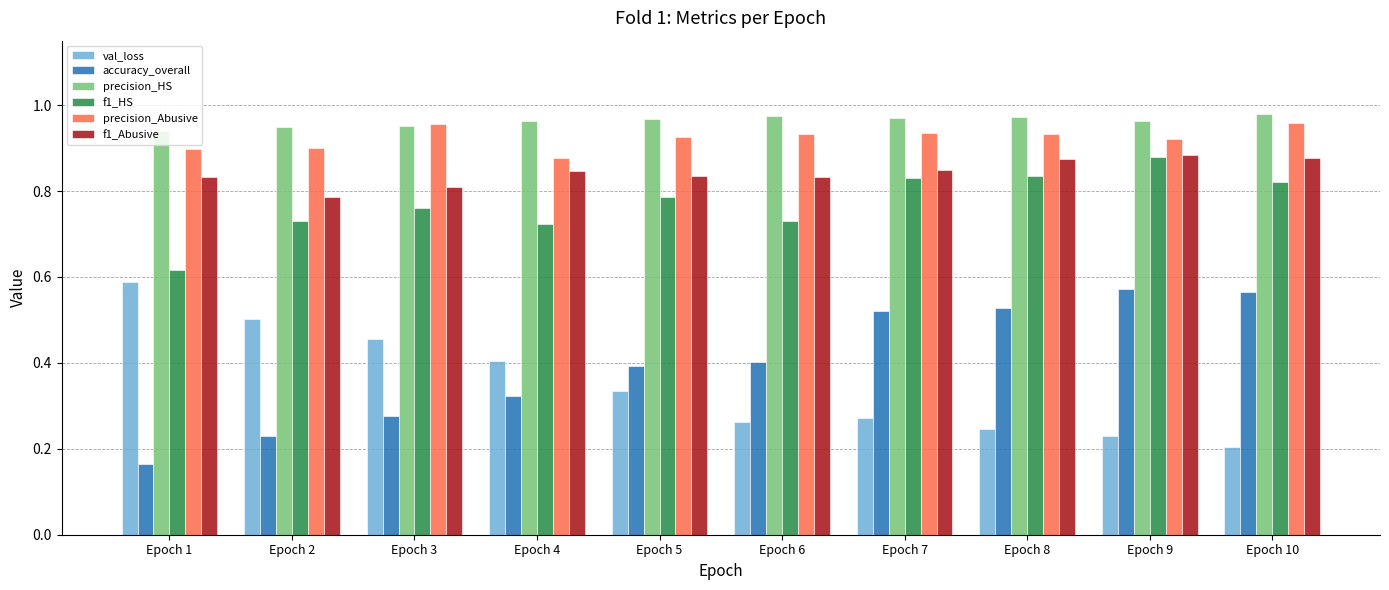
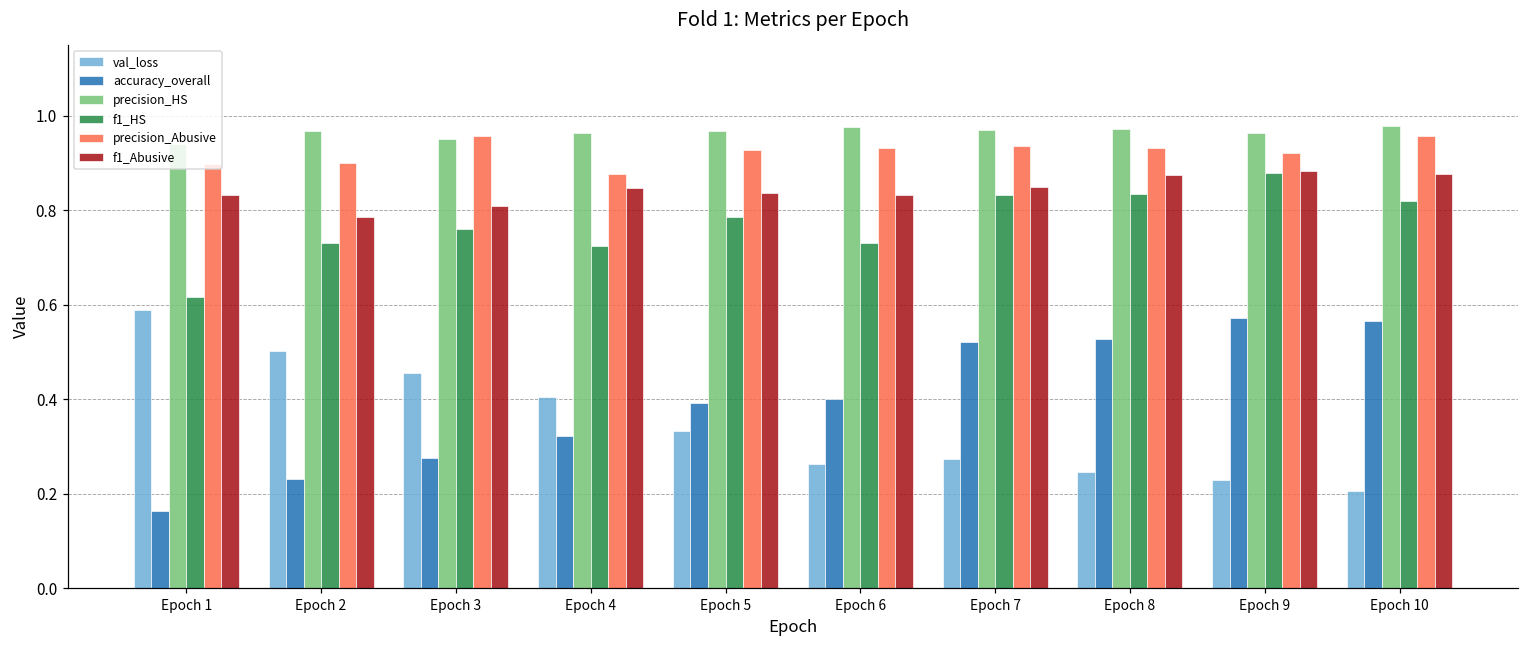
  {
    "val_loss": {
      "Epoch 1": 0.59,
      "Epoch 2": 0.50,
      "Epoch 3": 0.46,
      "Epoch 4": 0.40,
      "Epoch 5": 0.33,
      "Epoch 6": 0.26,
      "Epoch 7": 0.27,
      "Epoch 8": 0.25,
      "Epoch 9": 0.23,
      "Epoch 10": 0.20
    },
    "accuracy_overall": {
      "Epoch 1": 0.16,
      "Epoch 2": 0.23,
      "Epoch 3": 0.28,
      "Epoch 4": 0.32,
      "Epoch 5": 0.39,
      "Epoch 6": 0.40,
      "Epoch 7": 0.52,
      "Epoch 8": 0.53,
      "Epoch 9": 0.57,
      "Epoch 10": 0.57
    },
    "precision_HS": {
-     "Epoch 2": 0.95,
+     "Epoch 2": 0.97,
      "Epoch 3": 0.95,
      "Epoch 4": 0.96,
      "Epoch 5": 0.97,
      "Epoch 6": 0.98,
      "Epoch 7": 0.97,
      "Epoch 8": 0.97,
      "Epoch 9": 0.96,
      "Epoch 10": 0.98
    },
    "f1_HS": {
      "Epoch 1": 0.62,
      "Epoch 2": 0.73,
      "Epoch 3": 0.76,
      "Epoch 4": 0.72,
      "Epoch 5": 0.79,
      "Epoch 6": 0.73,
      "Epoch 7": 0.83,
      "Epoch 8": 0.83,
      "Epoch 9": 0.88,
      "Epoch 10": 0.82
    },
    "precision_Abusive": {
      "Epoch 1": 0.90,
      "Epoch 2": 0.90,
      "Epoch 3": 0.96,
      "Epoch 4": 0.88,
      "Epoch 5": 0.93,
      "Epoch 6": 0.93,
      "Epoch 7": 0.93,
      "Epoch 8": 0.93,
      "Epoch 9": 0.92,
      "Epoch 10": 0.96
    },
    "f1_Abusive": {
      "Epoch 1": 0.83,
      "Epoch 2": 0.79,
      "Epoch 3": 0.81,
      "Epoch 4": 0.85,
      "Epoch 5": 0.84,
      "Epoch 6": 0.83,
      "Epoch 7": 0.85,
      "Epoch 8": 0.88,
      "Epoch 9": 0.88,
      "Epoch 10": 0.88
    }
  }
